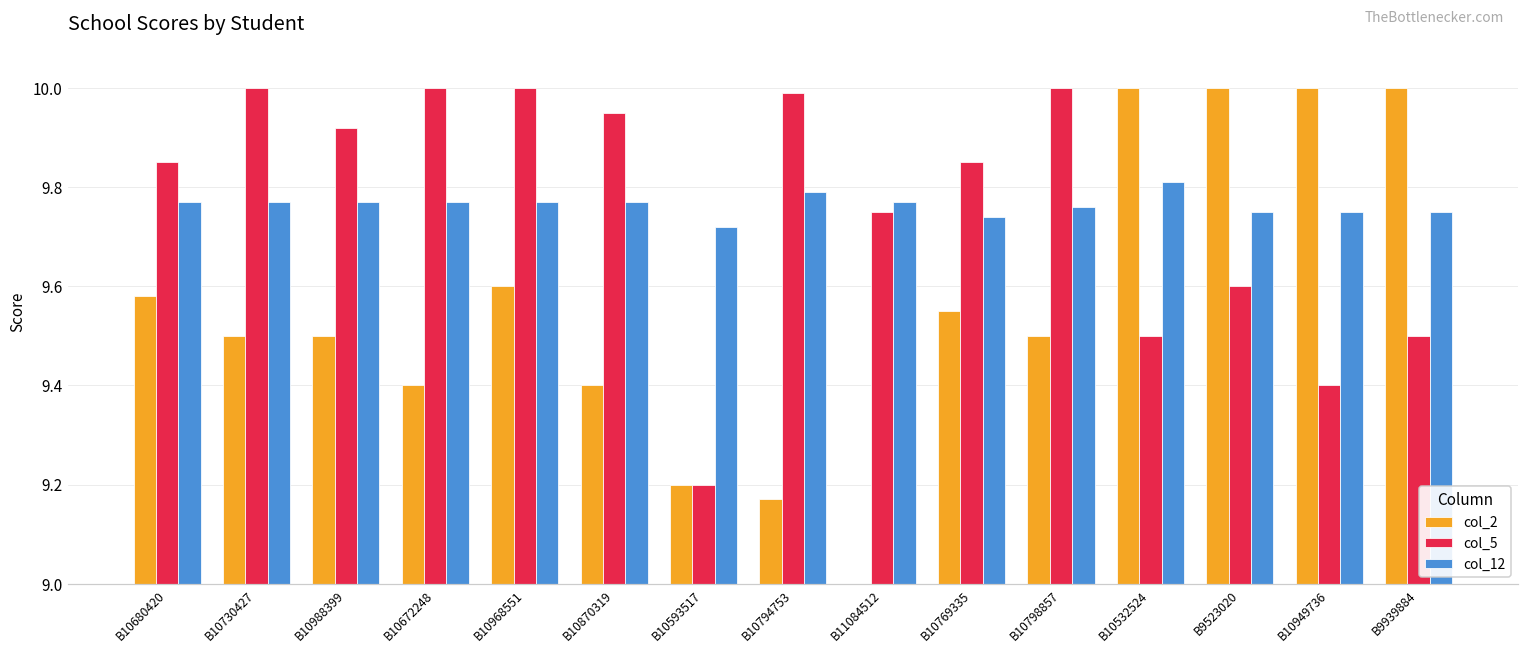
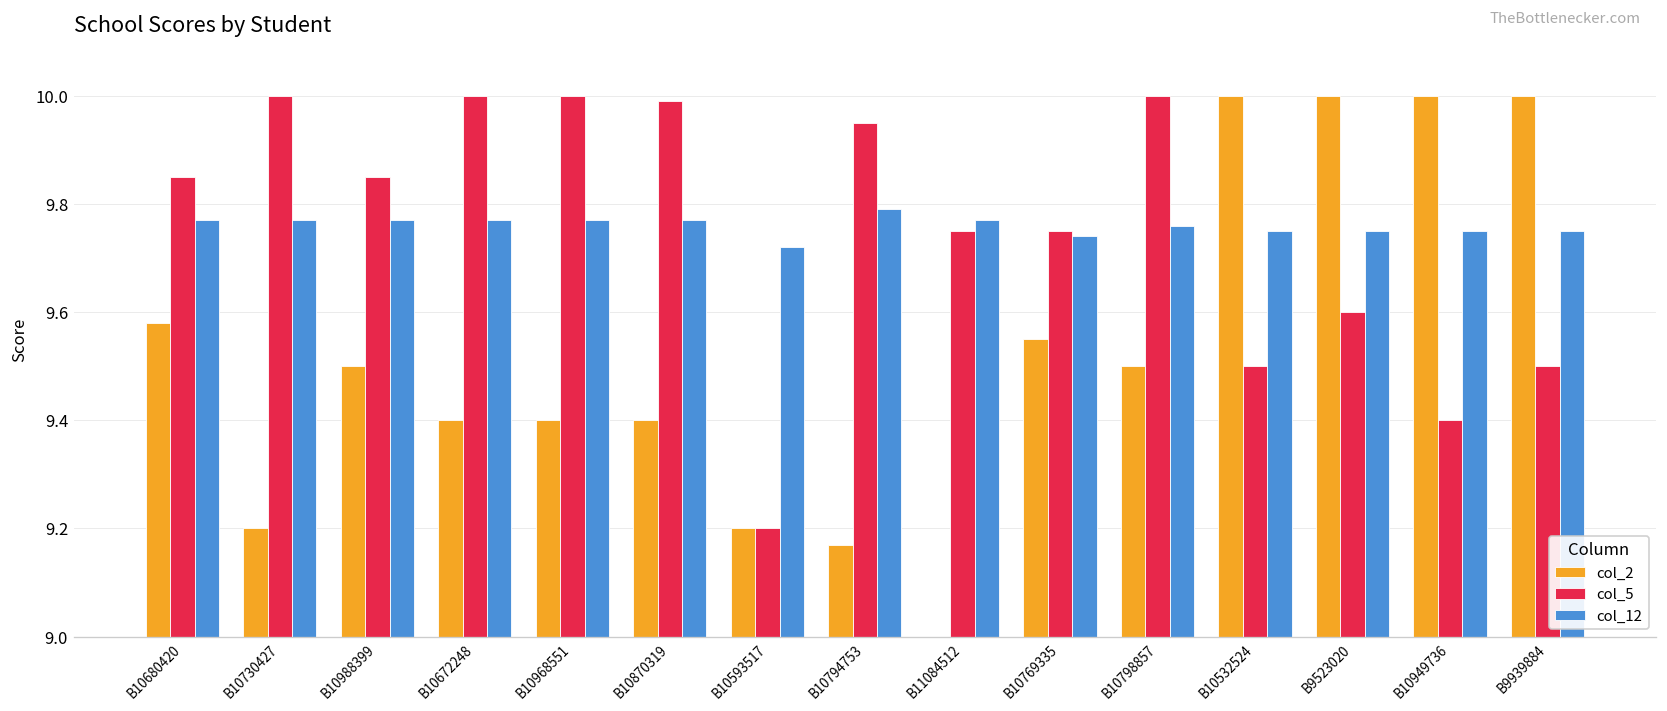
  {
    "col_2": {
      "B10680420": 9.58,
-     "B10730427": 9.5,
+     "B10730427": 9.2,
      "B10988399": 9.5,
      "B10672248": 9.4,
-     "B10968551": 9.6,
+     "B10968551": 9.4,
      "B10870319": 9.4,
      "B10593517": 9.2,
      "B10794753": 9.17,
      "B11084512": 9.0,
      "B10769335": 9.55,
      "B10798857": 9.5,
      "B10532524": 10.0,
      "B9523020": 10.0,
      "B10949736": 10.0,
      "B9939884": 10.0
    },
    "col_5": {
      "B10680420": 9.85,
      "B10730427": 10.00,
-     "B10988399": 9.92,
+     "B10988399": 9.85,
      "B10672248": 10.00,
      "B10968551": 10.00,
-     "B10870319": 9.95,
+     "B10870319": 9.99,
      "B10593517": 9.20,
-     "B10794753": 9.99,
+     "B10794753": 9.95,
      "B11084512": 9.75,
-     "B10769335": 9.85,
+     "B10769335": 9.75,
      "B10798857": 10.00,
      "B10532524": 9.50,
      "B9523020": 9.60,
      "B10949736": 9.40,
      "B9939884": 9.50
    },
    "col_12": {
      "B10680420": 9.77,
      "B10730427": 9.77,
      "B10988399": 9.77,
      "B10672248": 9.77,
      "B10968551": 9.77,
      "B10870319": 9.77,
      "B10593517": 9.72,
      "B10794753": 9.79,
      "B11084512": 9.77,
      "B10769335": 9.74,
      "B10798857": 9.76,
-     "B10532524": 9.81,
+     "B10532524": 9.75,
      "B9523020": 9.75,
      "B10949736": 9.75,
      "B9939884": 9.75
    }
  }
